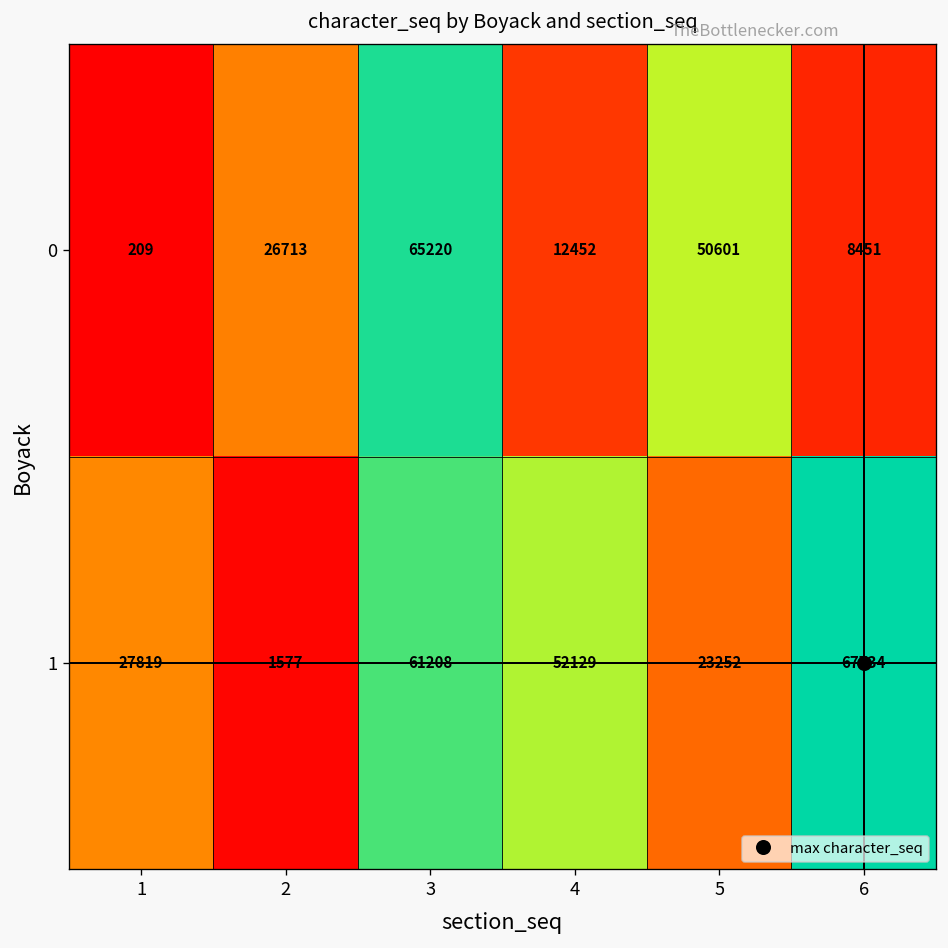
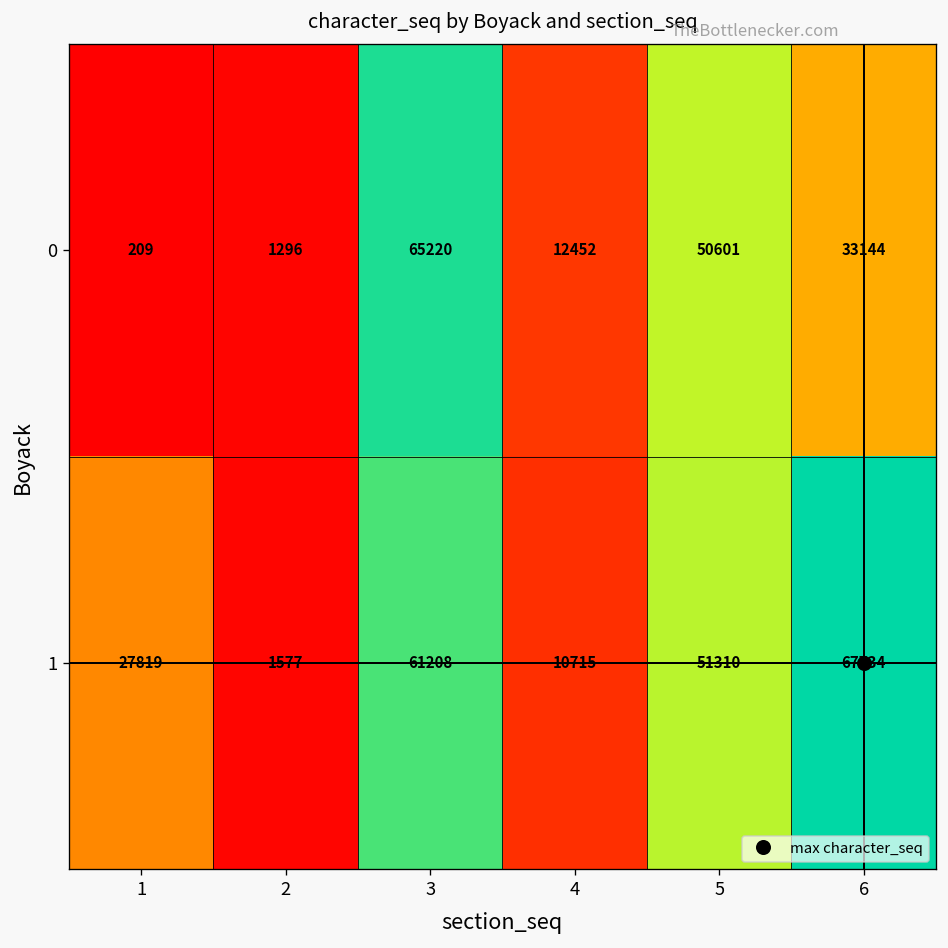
  {
    "0": {
      "1": 209,
-     "2": 26713,
+     "2": 1296,
      "3": 65220,
      "4": 12452,
      "5": 50601,
-     "6": 8451
+     "6": 33144
    },
    "1": {
      "1": 27819,
      "2": 1577,
      "3": 61208,
-     "4": 52129,
-     "5": 23252
+     "4": 10715,
+     "5": 51310
    }
  }
